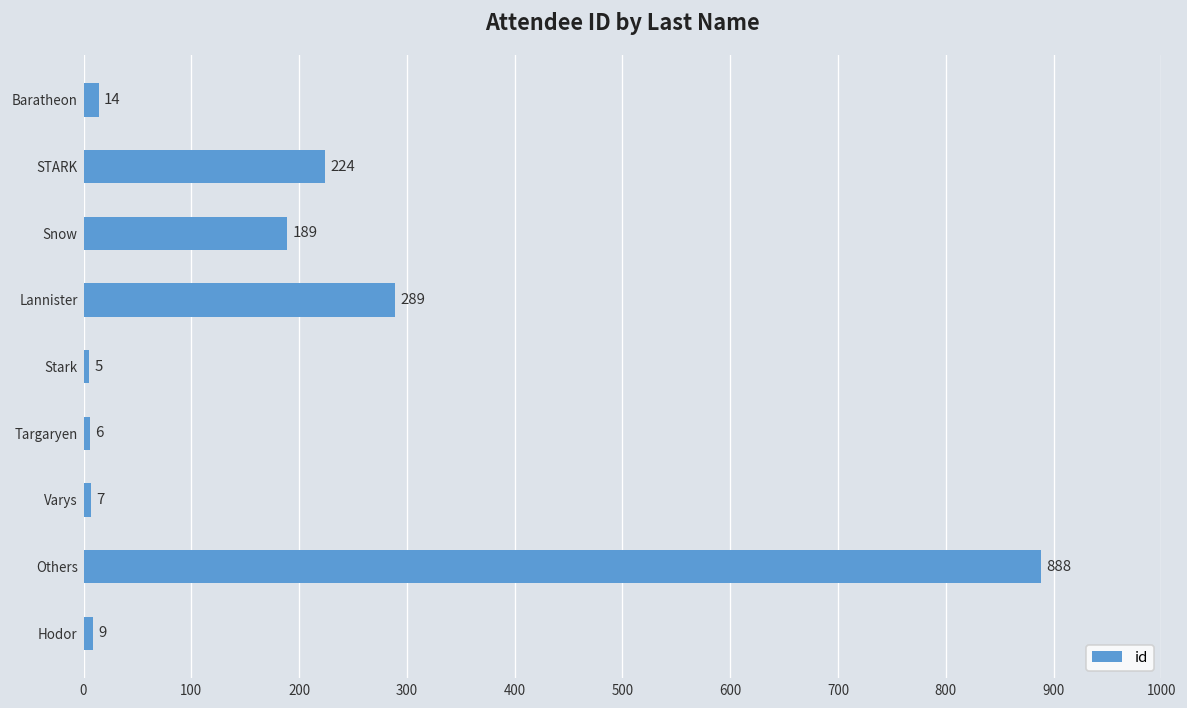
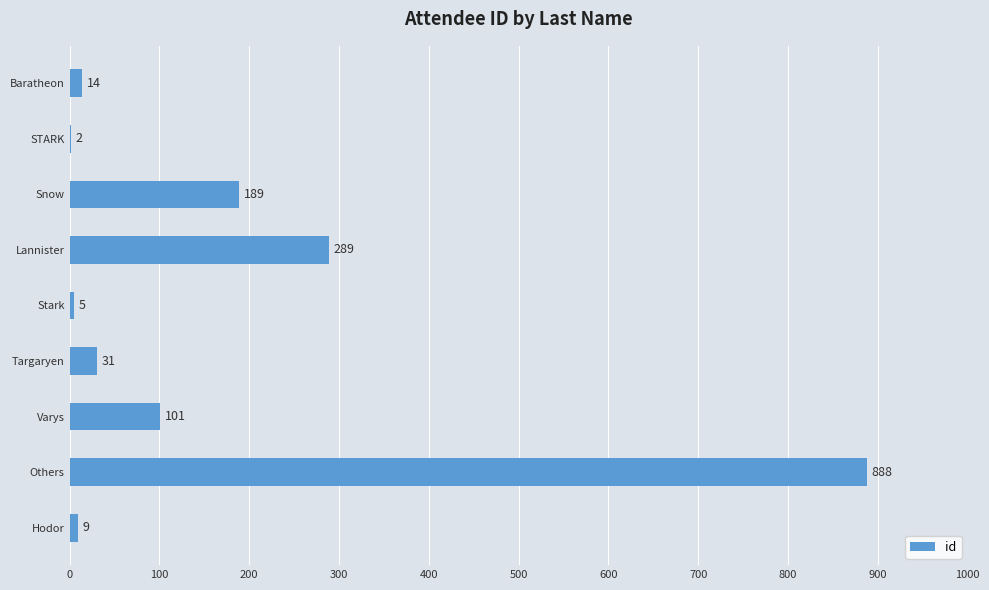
  {
    "Baratheon": 14,
-   "STARK": 224,
+   "STARK": 2,
    "Snow": 189,
    "Lannister": 289,
    "Stark": 5,
-   "Targaryen": 6,
-   "Varys": 7,
+   "Targaryen": 31,
+   "Varys": 101,
    "Others": 888,
    "Hodor": 9
  }
